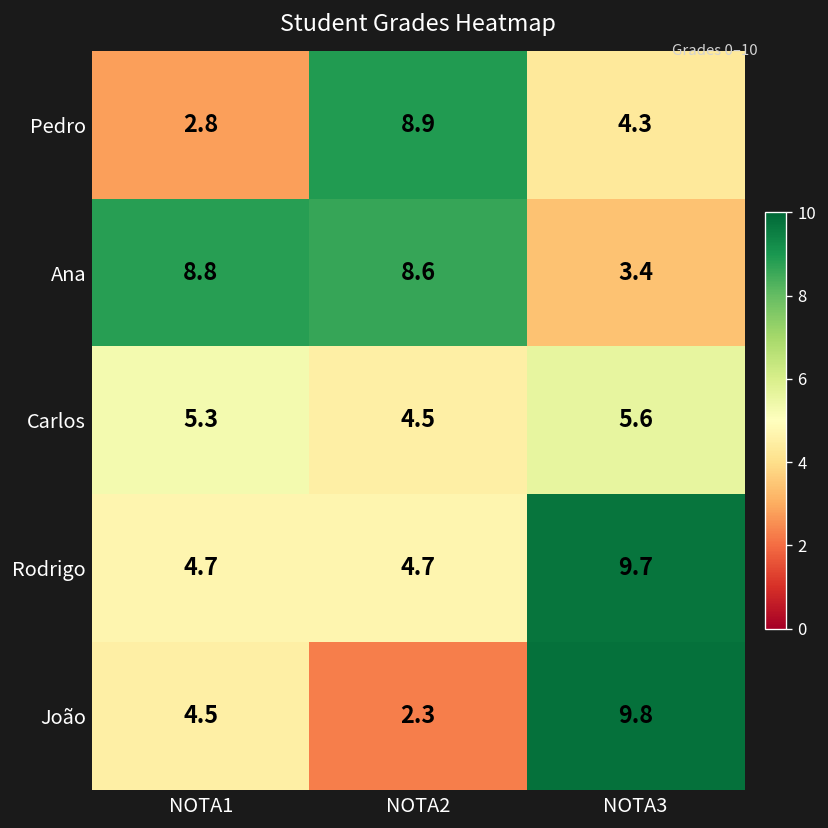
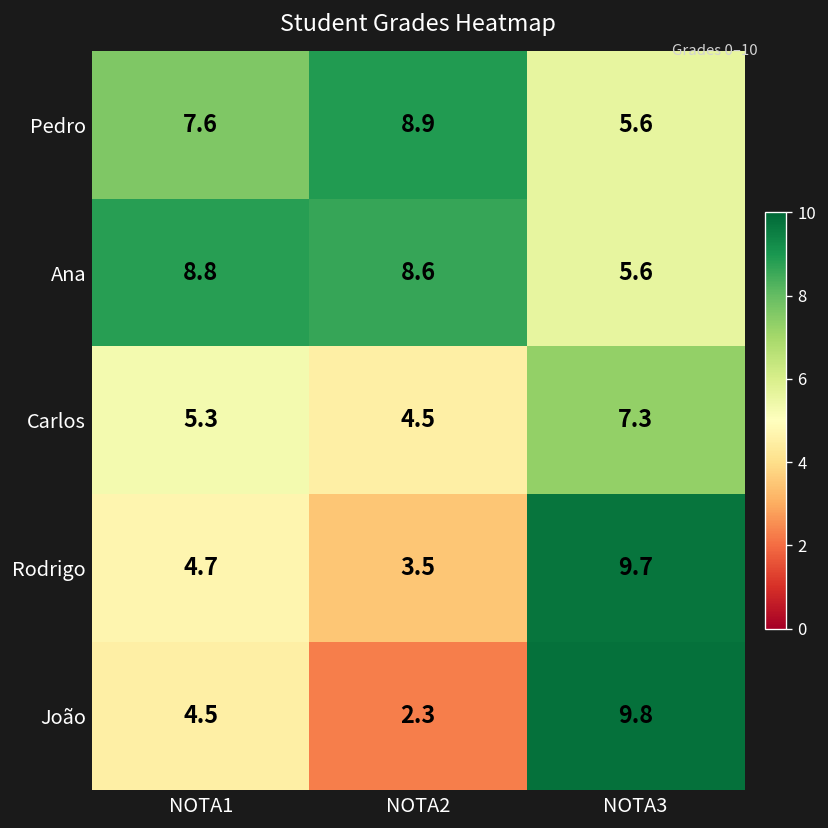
  {
    "Pedro": {
-     "NOTA1": 2.8,
+     "NOTA1": 7.6,
      "NOTA2": 8.9,
-     "NOTA3": 4.3
+     "NOTA3": 5.6
    },
    "Ana": {
      "NOTA1": 8.8,
      "NOTA2": 8.6,
-     "NOTA3": 3.4
+     "NOTA3": 5.6
    },
    "Carlos": {
      "NOTA1": 5.3,
      "NOTA2": 4.5,
-     "NOTA3": 5.6
+     "NOTA3": 7.3
    },
    "Rodrigo": {
      "NOTA1": 4.7,
-     "NOTA2": 4.7,
+     "NOTA2": 3.5,
      "NOTA3": 9.7
    },
    "João": {
      "NOTA1": 4.5,
      "NOTA2": 2.3,
      "NOTA3": 9.8
    }
  }
